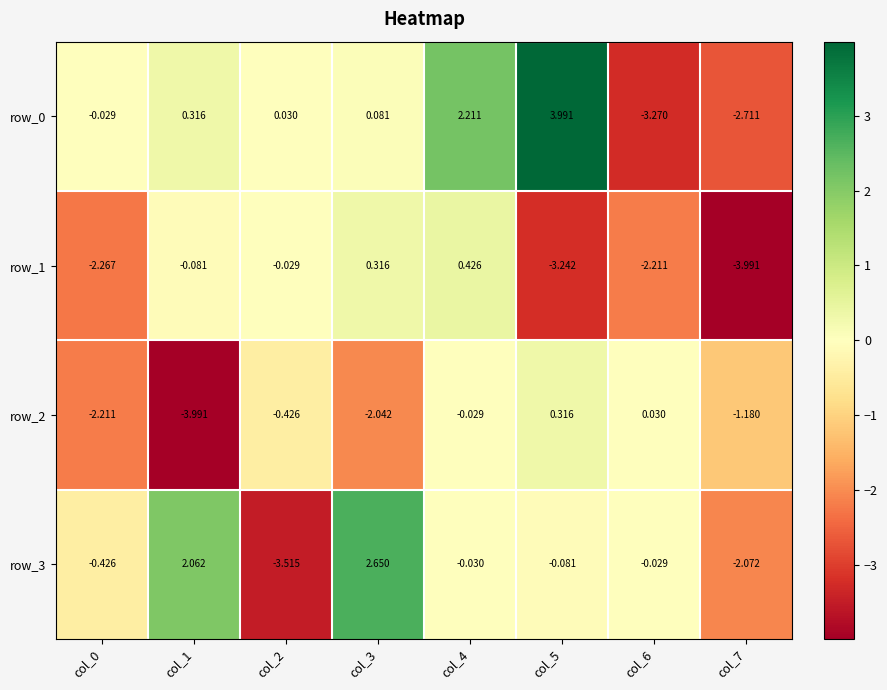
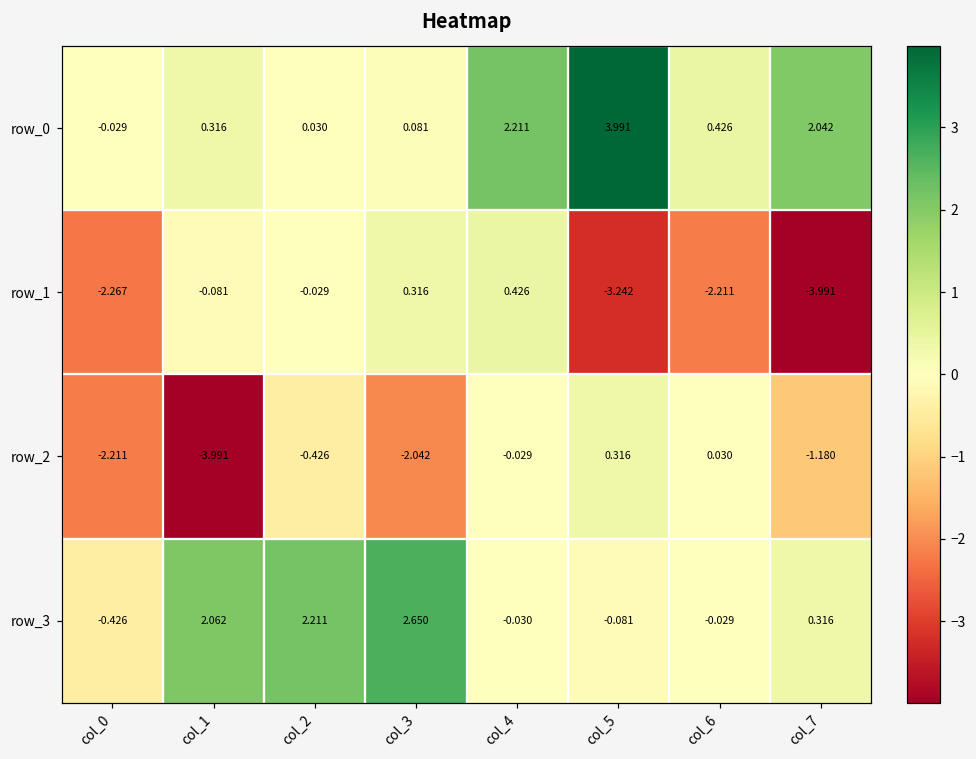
  {
    "row_0": {
      "col_0": -0.029,
      "col_1": 0.316,
      "col_2": 0.030,
      "col_3": 0.081,
      "col_4": 2.211,
      "col_5": 3.991,
-     "col_6": -3.270,
-     "col_7": -2.711
+     "col_6": 0.426,
+     "col_7": 2.042
    },
    "row_1": {
      "col_0": -2.267,
      "col_1": -0.081,
      "col_2": -0.029,
      "col_3": 0.316,
      "col_4": 0.426,
      "col_5": -3.242,
      "col_6": -2.211,
      "col_7": -3.991
    },
    "row_2": {
      "col_0": -2.211,
      "col_1": -3.991,
      "col_2": -0.426,
      "col_3": -2.042,
      "col_4": -0.029,
      "col_5": 0.316,
      "col_6": 0.030,
      "col_7": -1.180
    },
    "row_3": {
      "col_0": -0.426,
      "col_1": 2.062,
-     "col_2": -3.515,
+     "col_2": 2.211,
      "col_3": 2.650,
      "col_4": -0.030,
      "col_5": -0.081,
      "col_6": -0.029,
-     "col_7": -2.072
+     "col_7": 0.316
    }
  }
